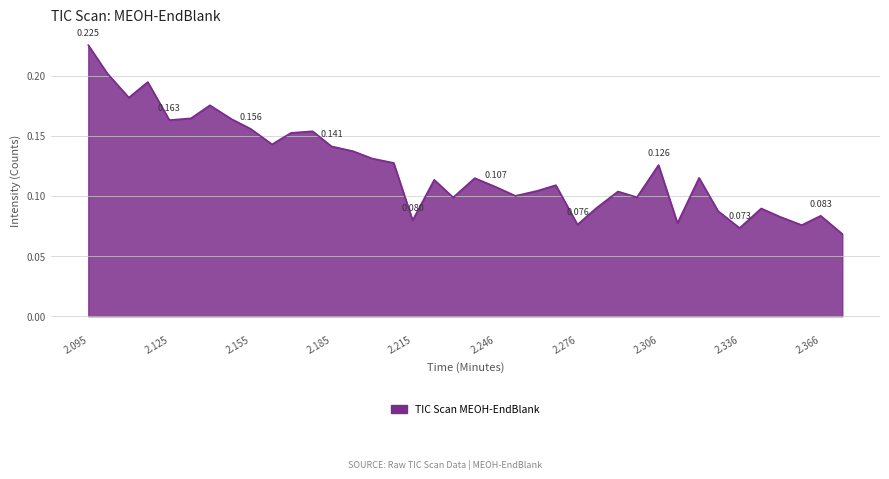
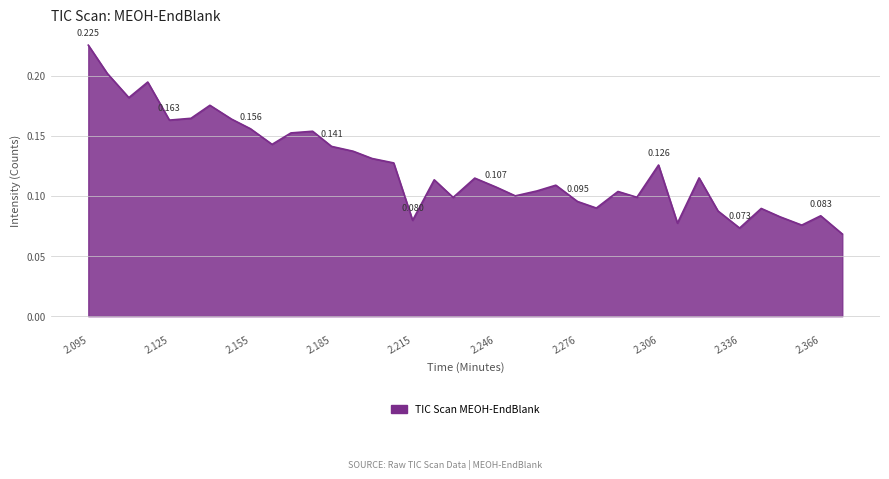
  {
    "2.095": 0.225,
    "2.125": 0.163,
    "2.155": 0.156,
    "2.185": 0.141,
    "2.215": 0.080,
    "2.246": 0.107,
-   "2.276": 0.076,
+   "2.276": 0.095,
    "2.306": 0.126,
    "2.336": 0.073,
    "2.366": 0.083
  }
